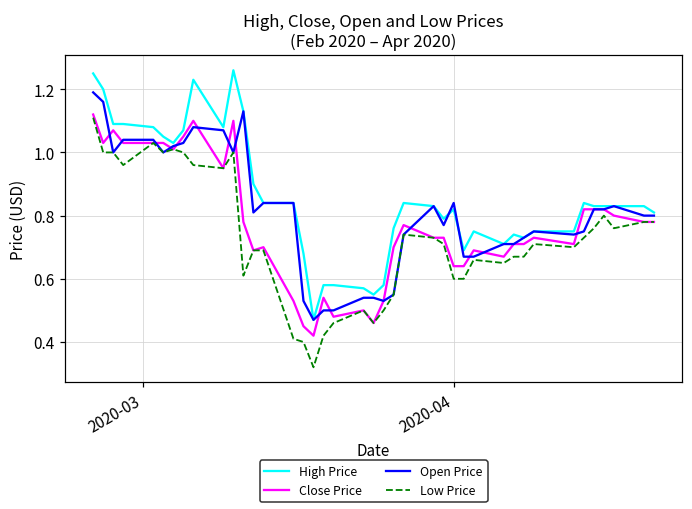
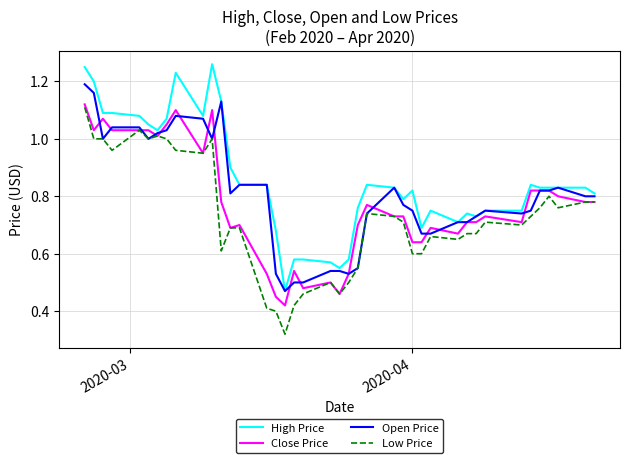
  {
    "High Price": {
      "2020-04": 0.82
    },
    "Close Price": {
      "2020-04": 0.64
    },
    "Open Price": {
-     "2020-04": 0.84
+     "2020-04": 0.75
    },
    "Low Price": {
      "2020-04": 0.60
    }
  }
